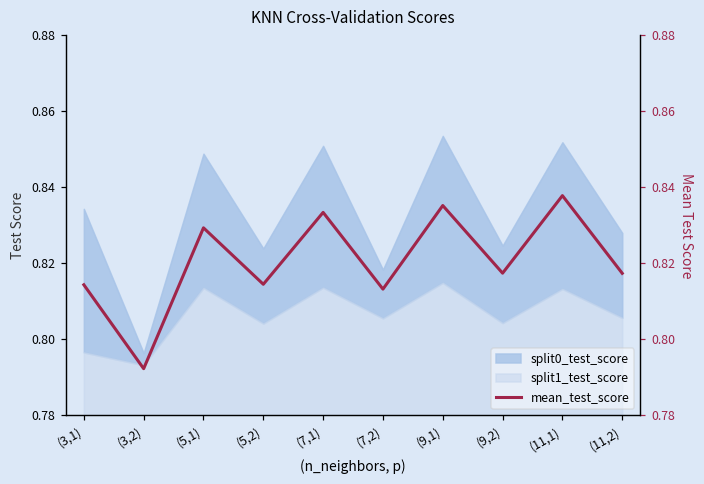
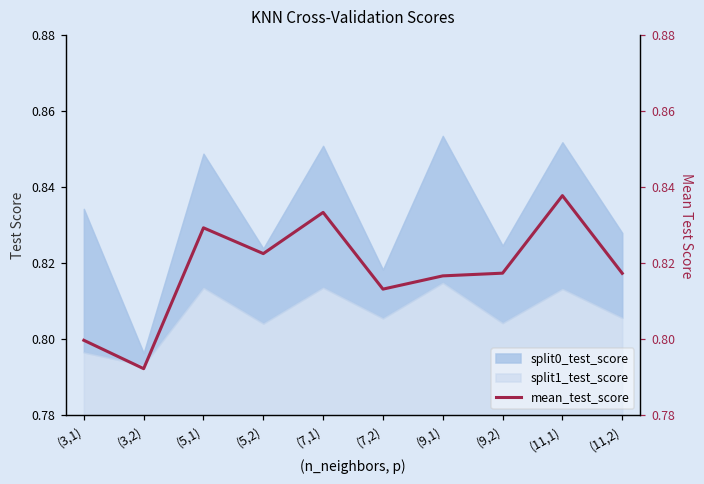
  {
    "mean_test_score": {
-     "(3,1)": 0.814,
+     "(3,1)": 0.800,
      "(3,2)": 0.792,
      "(5,1)": 0.829,
-     "(5,2)": 0.814,
+     "(5,2)": 0.823,
      "(7,1)": 0.833,
      "(7,2)": 0.813,
-     "(9,1)": 0.835,
+     "(9,1)": 0.817,
      "(9,2)": 0.817,
      "(11,1)": 0.838,
      "(11,2)": 0.817
    }
  }
